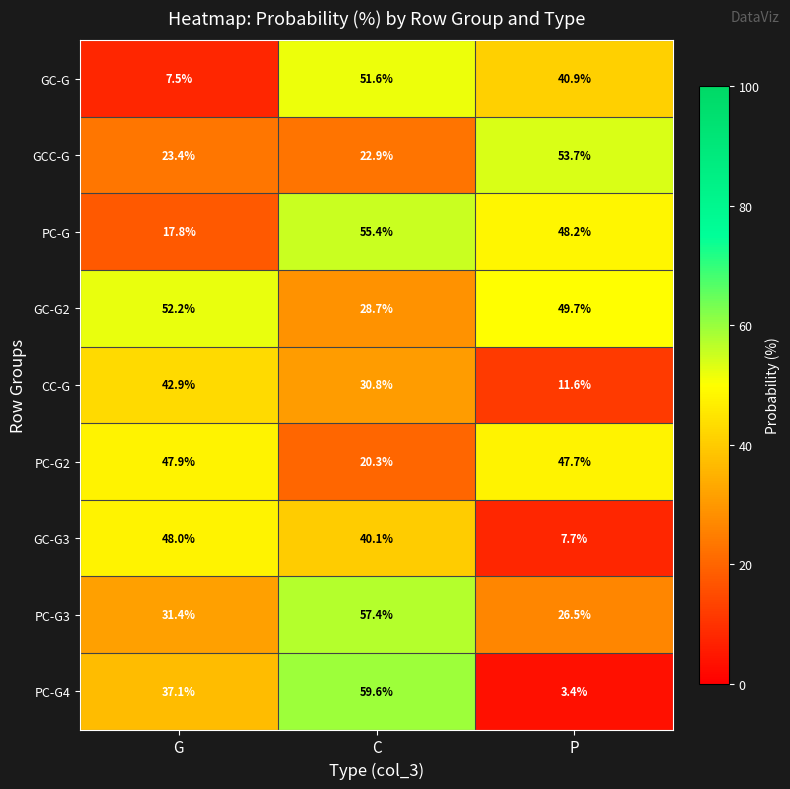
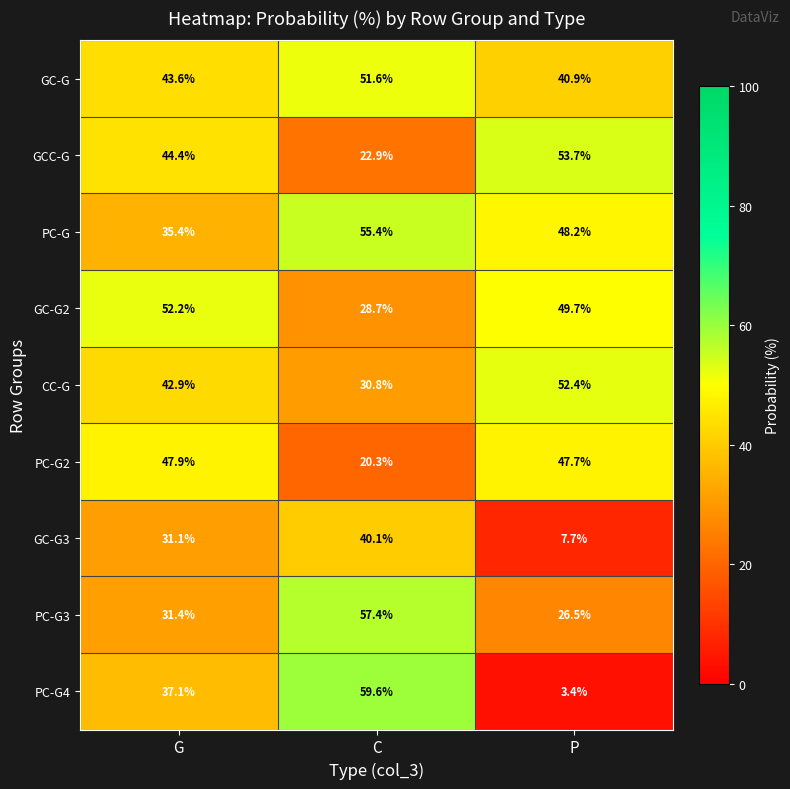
  {
    "GC-G": {
-     "G": "7.5%",
+     "G": "43.6%",
      "C": "51.6%",
      "P": "40.9%"
    },
    "GCC-G": {
-     "G": "23.4%",
+     "G": "44.4%",
      "C": "22.9%",
      "P": "53.7%"
    },
    "PC-G": {
-     "G": "17.8%",
+     "G": "35.4%",
      "C": "55.4%",
      "P": "48.2%"
    },
    "GC-G2": {
      "G": "52.2%",
      "C": "28.7%",
      "P": "49.7%"
    },
    "CC-G": {
      "G": "42.9%",
      "C": "30.8%",
-     "P": "11.6%"
+     "P": "52.4%"
    },
    "PC-G2": {
      "G": "47.9%",
      "C": "20.3%",
      "P": "47.7%"
    },
    "GC-G3": {
-     "G": "48.0%",
+     "G": "31.1%",
      "C": "40.1%",
      "P": "7.7%"
    },
    "PC-G3": {
      "G": "31.4%",
      "C": "57.4%",
      "P": "26.5%"
    },
    "PC-G4": {
      "G": "37.1%",
      "C": "59.6%",
      "P": "3.4%"
    }
  }
